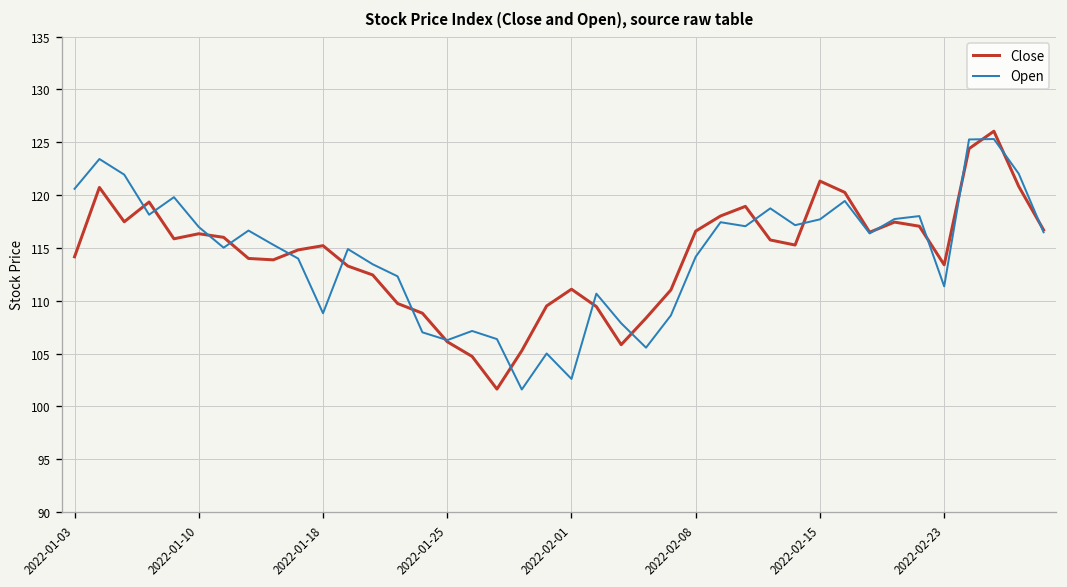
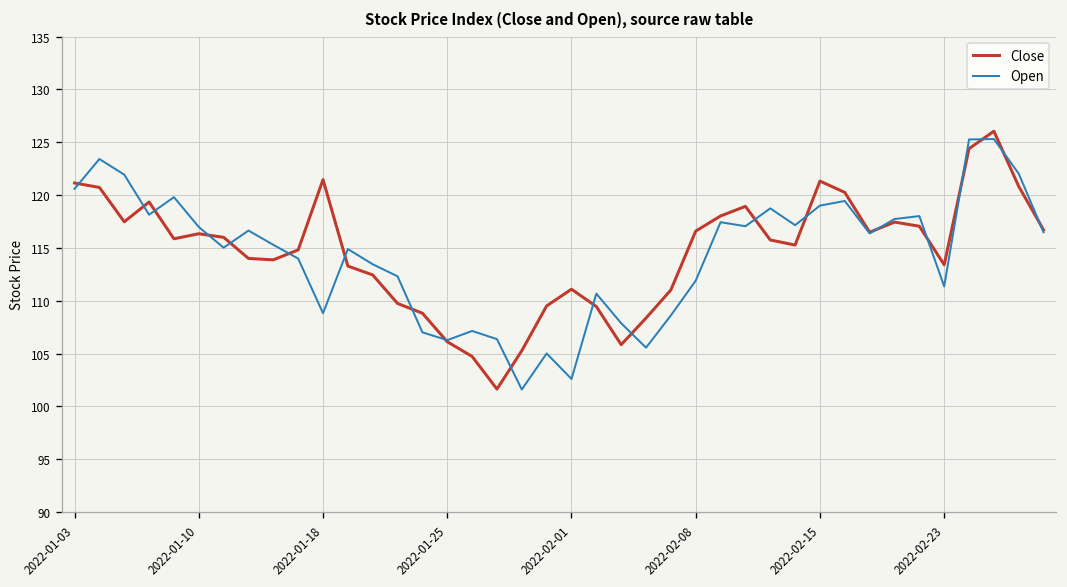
  {
    "Close": {
-     "2022-01-03": 114,
+     "2022-01-03": 121,
      "2022-01-10": 116,
-     "2022-01-18": 115,
+     "2022-01-18": 121,
      "2022-02-01": 111,
      "2022-02-08": 117,
      "2022-02-15": 121,
      "2022-02-23": 113
    },
    "Open": {
      "2022-01-03": 121,
      "2022-01-10": 117,
      "2022-01-18": 109,
      "2022-02-01": 103,
-     "2022-02-08": 114,
-     "2022-02-15": 118,
+     "2022-02-08": 112,
+     "2022-02-15": 119,
      "2022-02-23": 111
    }
  }
